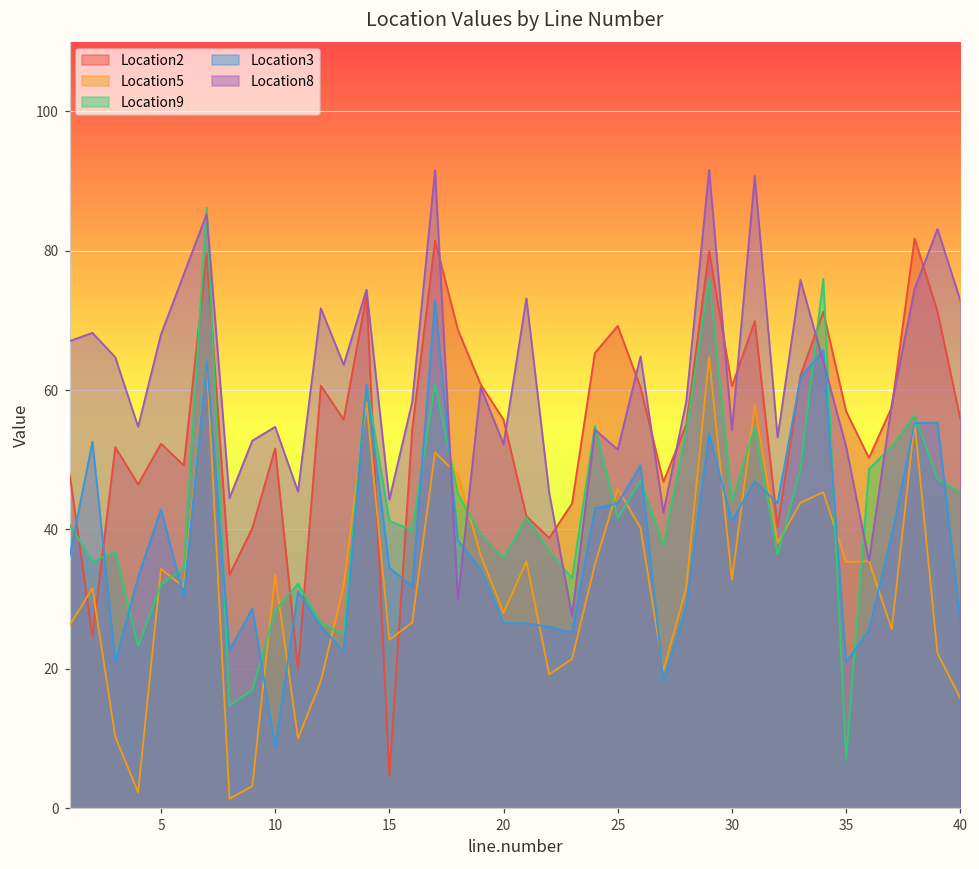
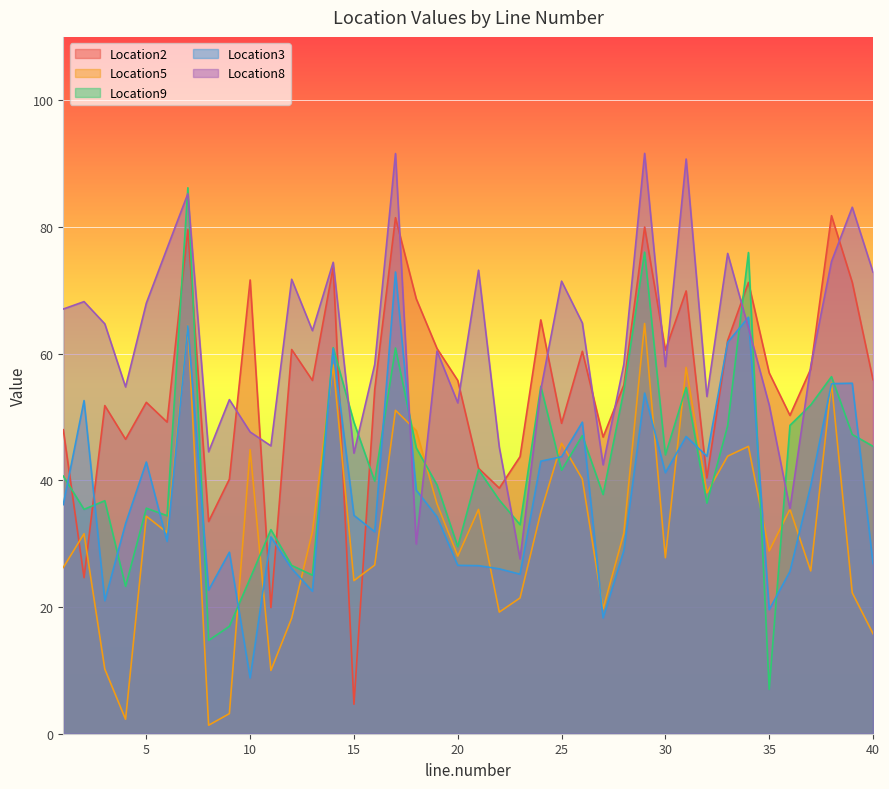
  {
    "Location2": {
      "5": 52,
-     "10": 52,
+     "10": 72,
      "15": 5,
      "20": 56,
-     "25": 69,
+     "25": 49,
      "30": 61,
      "35": 57,
      "40": 56
    },
    "Location5": {
      "5": 34,
-     "10": 34,
+     "10": 45,
      "15": 24,
      "20": 28,
      "25": 46,
-     "30": 33,
-     "35": 35,
+     "30": 28,
+     "35": 29,
      "40": 16
    },
    "Location9": {
-     "5": 32,
-     "10": 28,
-     "15": 41,
-     "20": 36,
+     "5": 36,
+     "10": 25,
+     "15": 49,
+     "20": 30,
      "25": 42,
      "30": 44,
      "35": 7,
      "40": 45
    },
    "Location3": {
      "5": 43,
      "10": 9,
      "15": 34,
      "20": 27,
      "25": 44,
      "30": 41,
-     "35": 21,
+     "35": 20,
      "40": 27
    },
    "Location8": {
      "5": 68,
-     "10": 55,
+     "10": 48,
      "15": 44,
      "20": 52,
-     "25": 51,
-     "30": 54,
+     "25": 71,
+     "30": 58,
      "35": 52,
      "40": 73
    }
  }
